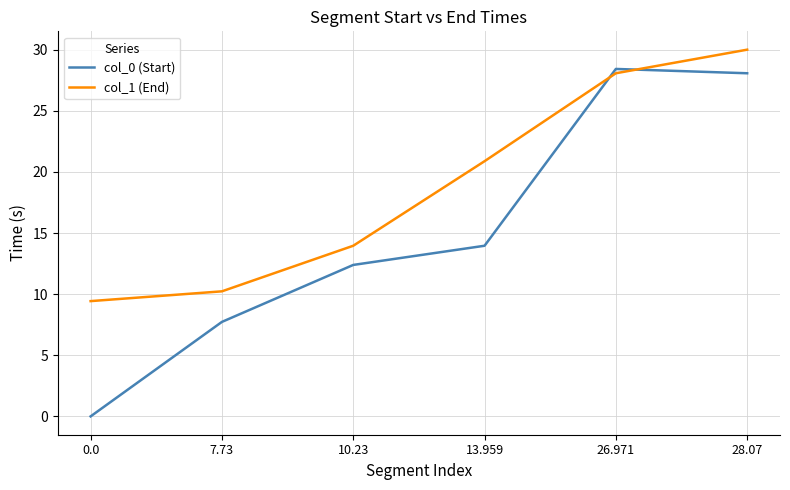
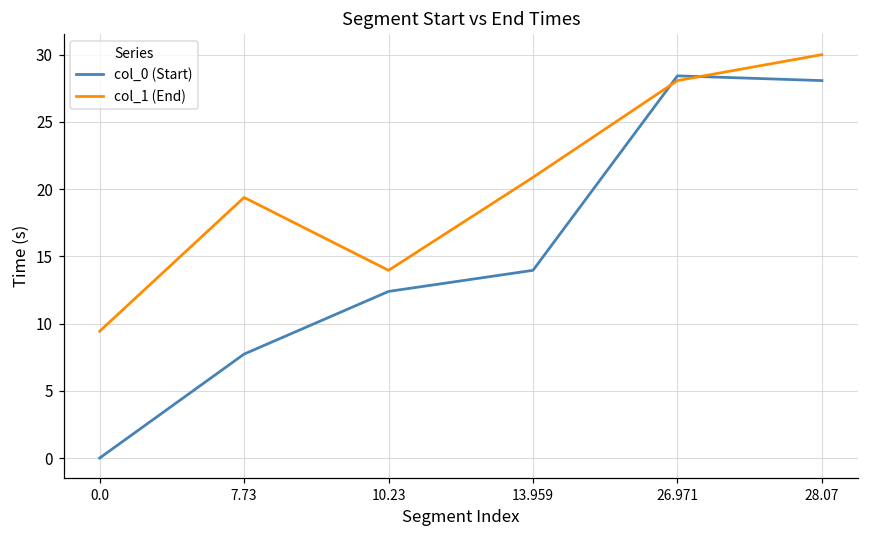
  {
    "col_0 (Start)": {
      "0.0": 0.0,
      "7.73": 7.7,
      "10.23": 12.4,
      "13.959": 14.0,
      "26.971": 28.4,
      "28.07": 28.1
    },
    "col_1 (End)": {
      "0.0": 9.4,
-     "7.73": 10.2,
+     "7.73": 19.4,
      "10.23": 14.0,
      "13.959": 20.9,
      "26.971": 28.1,
      "28.07": 30.0
    }
  }
